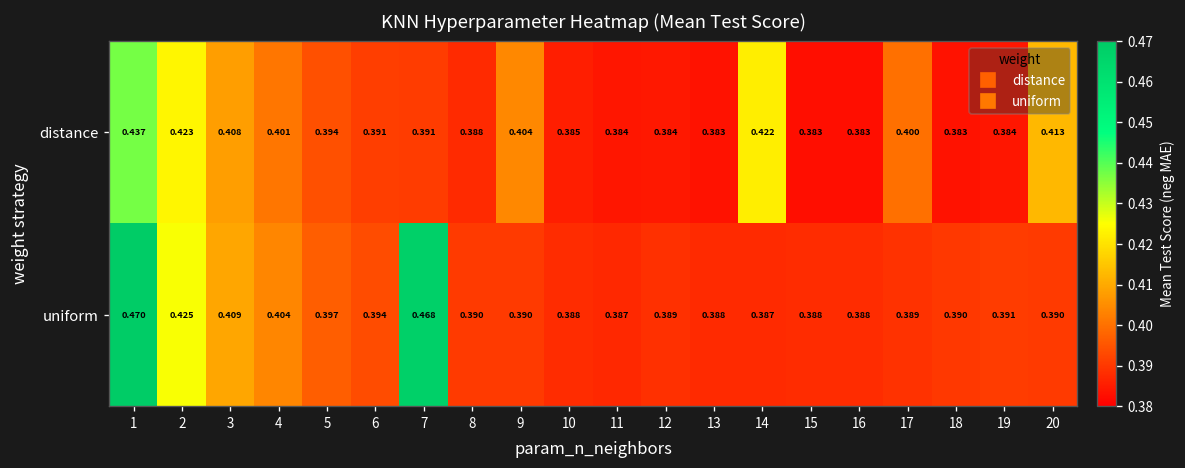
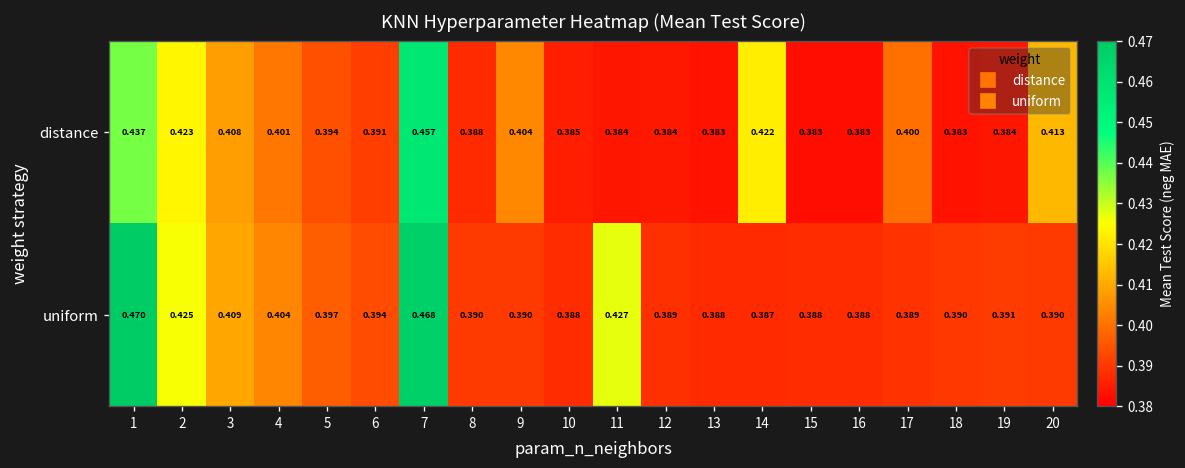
  {
    "distance": {
      "1": 0.437,
      "2": 0.423,
      "3": 0.408,
      "4": 0.401,
      "5": 0.394,
      "6": 0.391,
-     "7": 0.391,
+     "7": 0.457,
      "8": 0.388,
      "9": 0.404,
      "10": 0.385,
      "11": 0.384,
      "12": 0.384,
      "13": 0.383,
      "14": 0.422,
      "15": 0.383,
      "16": 0.383,
      "17": 0.400,
      "18": 0.383,
      "19": 0.384,
      "20": 0.413
    },
    "uniform": {
      "1": 0.470,
      "2": 0.425,
      "3": 0.409,
      "4": 0.404,
      "5": 0.397,
      "6": 0.394,
      "7": 0.468,
      "8": 0.390,
      "9": 0.390,
      "10": 0.388,
-     "11": 0.387,
+     "11": 0.427,
      "12": 0.389,
      "13": 0.388,
      "14": 0.387,
      "15": 0.388,
      "16": 0.388,
      "17": 0.389,
      "18": 0.390,
      "19": 0.391,
      "20": 0.390
    }
  }
